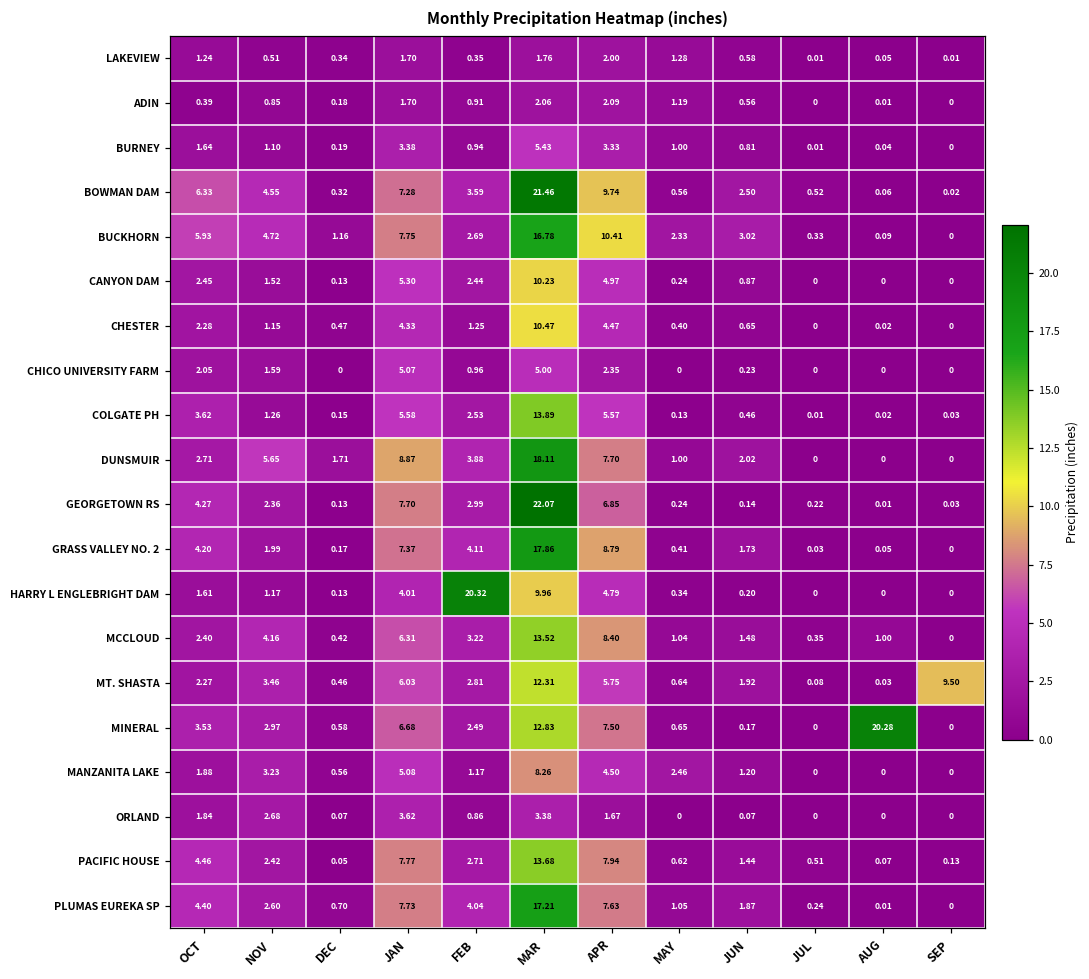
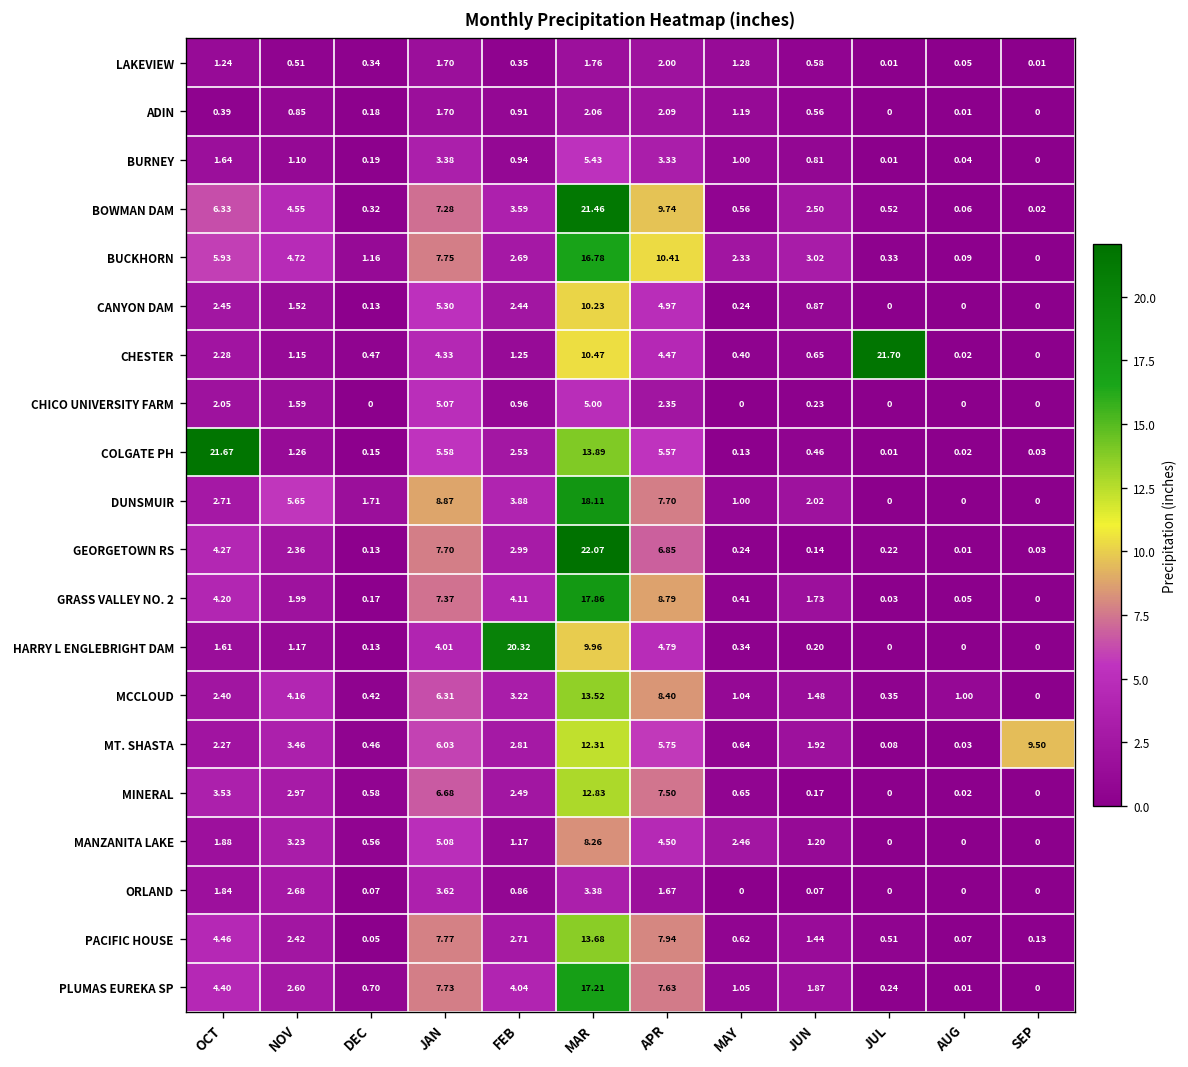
  {
    "CHESTER": {
      "OCT": 2.28,
      "NOV": 1.15,
      "DEC": 0.47,
      "JAN": 4.33,
      "FEB": 1.25,
      "MAR": 10.47,
      "APR": 4.47,
      "MAY": 0.40,
      "JUN": 0.65,
-     "JUL": 0,
+     "JUL": 21.70,
      "AUG": 0.02,
      "SEP": 0
    },
    "COLGATE PH": {
-     "OCT": 3.62,
+     "OCT": 21.67,
      "NOV": 1.26,
      "DEC": 0.15,
      "JAN": 5.58,
      "FEB": 2.53,
      "MAR": 13.89,
      "APR": 5.57,
      "MAY": 0.13,
      "JUN": 0.46,
      "JUL": 0.01,
      "AUG": 0.02,
      "SEP": 0.03
    },
    "MINERAL": {
      "OCT": 3.53,
      "NOV": 2.97,
      "DEC": 0.58,
      "JAN": 6.68,
      "FEB": 2.49,
      "MAR": 12.83,
      "APR": 7.50,
      "MAY": 0.65,
      "JUN": 0.17,
      "JUL": 0,
-     "AUG": 20.28,
+     "AUG": 0.02,
      "SEP": 0
    }
  }
